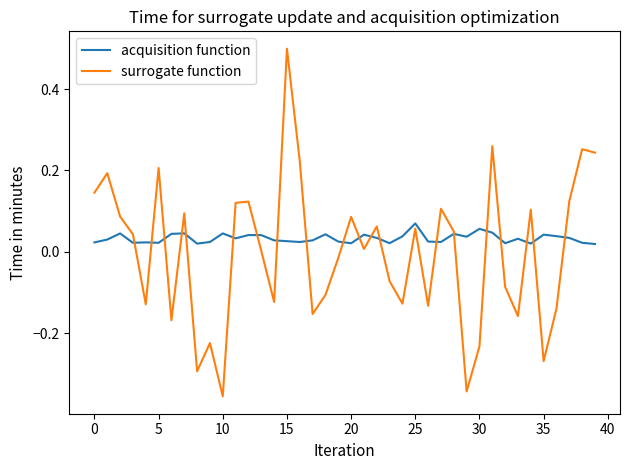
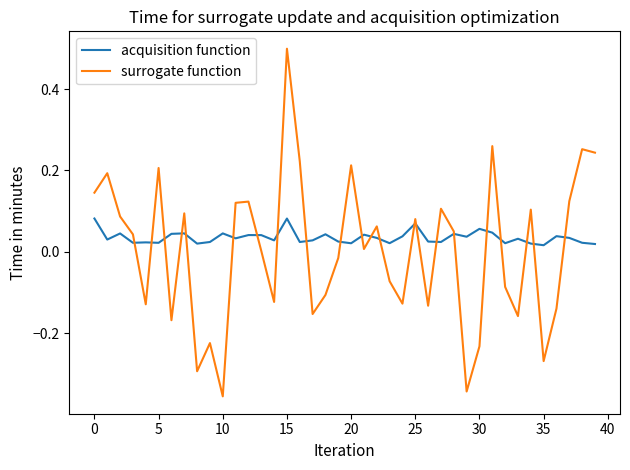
  {
    "acquisition function": {
-     "0": 0.02,
+     "0": 0.08,
      "5": 0.02,
      "10": 0.05,
-     "15": 0.03,
+     "15": 0.08,
      "20": 0.02,
      "25": 0.07,
      "30": 0.06,
-     "35": 0.04
+     "35": 0.02
    },
    "surrogate function": {
      "0": 0.15,
      "5": 0.21,
      "10": -0.36,
      "15": 0.50,
-     "20": 0.09,
-     "25": 0.06,
+     "20": 0.21,
+     "25": 0.08,
      "30": -0.23,
      "35": -0.27
    }
  }
